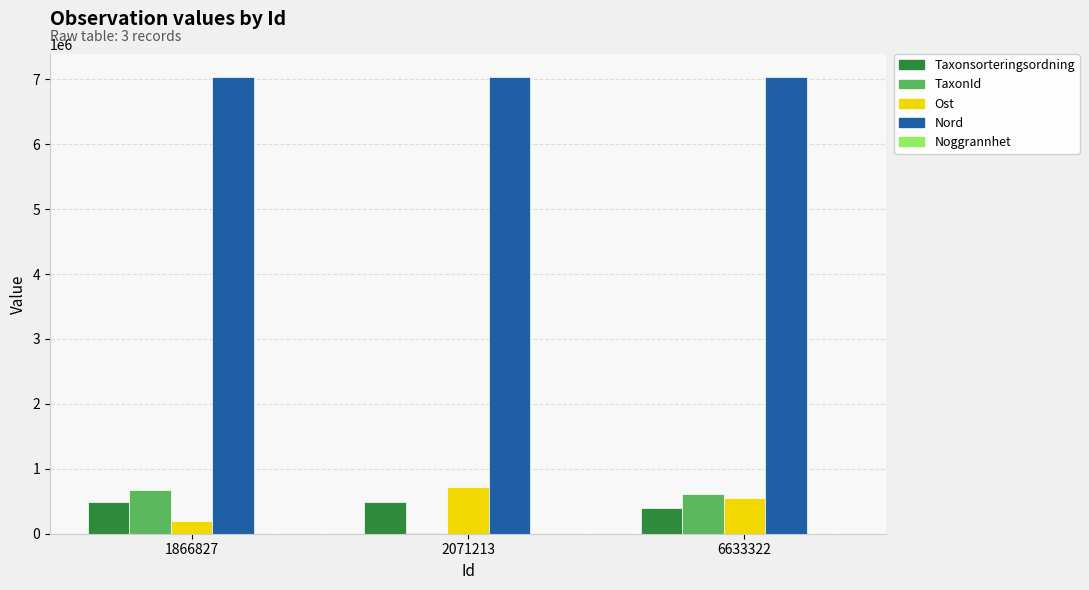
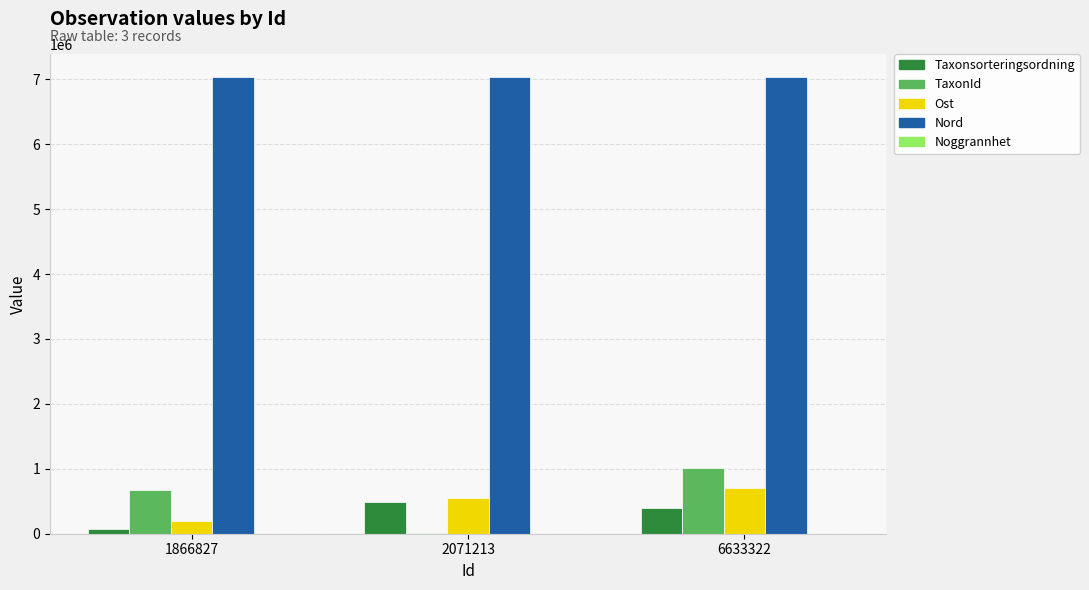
  {
    "Taxonsorteringsordning": {
-     "1866827": 500000,
+     "1866827": 100000,
      "2071213": 500000,
      "6633322": 400000
    },
    "TaxonId": {
      "1866827": 700000,
-     "6633322": 600000
+     "6633322": 1000000
    },
    "Ost": {
      "1866827": 200000,
-     "2071213": 700000,
-     "6633322": 500000
+     "2071213": 500000,
+     "6633322": 700000
    },
    "Nord": {
      "1866827": 7000000,
      "2071213": 7000000,
      "6633322": 7000000
    }
  }
